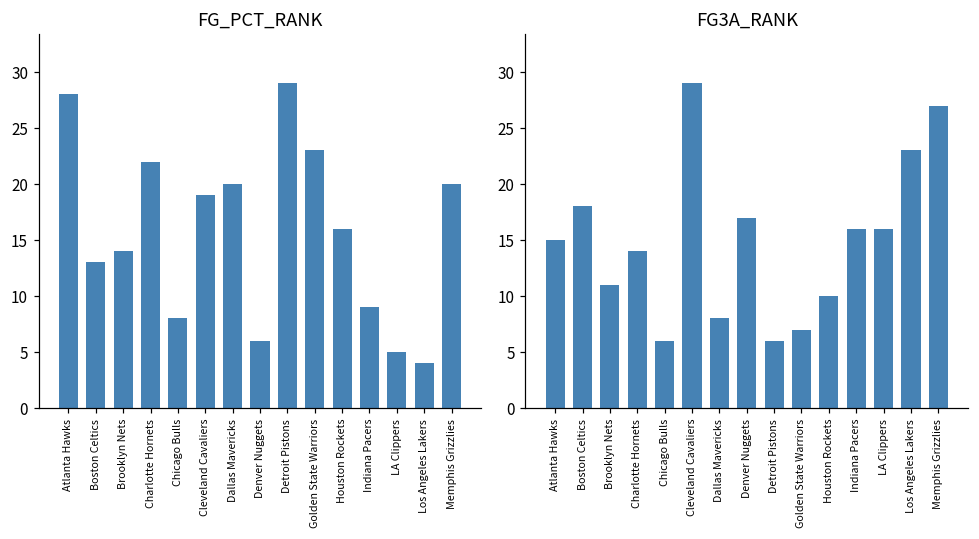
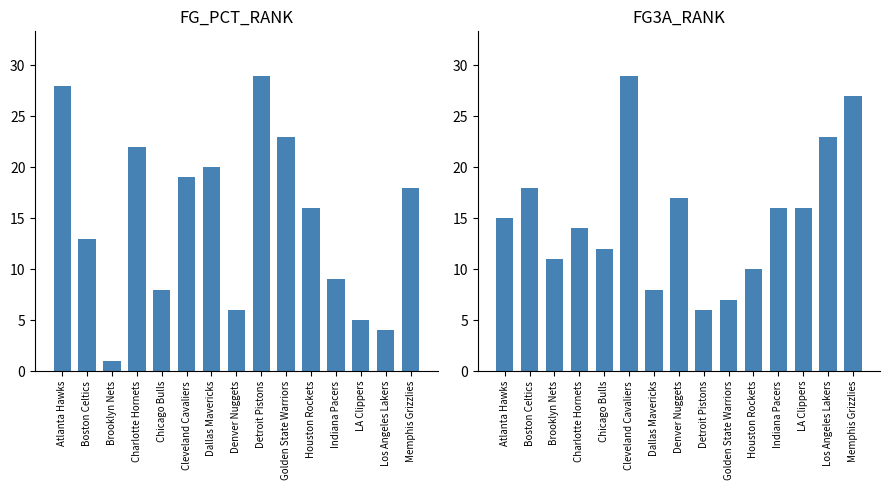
  {
    "FG_PCT_RANK": {
      "Atlanta Hawks": 28,
      "Boston Celtics": 13,
-     "Brooklyn Nets": 14,
+     "Brooklyn Nets": 1,
      "Charlotte Hornets": 22,
      "Chicago Bulls": 8,
      "Cleveland Cavaliers": 19,
      "Dallas Mavericks": 20,
      "Denver Nuggets": 6,
      "Detroit Pistons": 29,
      "Golden State Warriors": 23,
      "Houston Rockets": 16,
      "Indiana Pacers": 9,
      "LA Clippers": 5,
      "Los Angeles Lakers": 4,
-     "Memphis Grizzlies": 20
+     "Memphis Grizzlies": 18
    },
    "FG3A_RANK": {
      "Atlanta Hawks": 15,
      "Boston Celtics": 18,
      "Brooklyn Nets": 11,
      "Charlotte Hornets": 14,
-     "Chicago Bulls": 6,
+     "Chicago Bulls": 12,
      "Cleveland Cavaliers": 29,
      "Dallas Mavericks": 8,
      "Denver Nuggets": 17,
      "Detroit Pistons": 6,
      "Golden State Warriors": 7,
      "Houston Rockets": 10,
      "Indiana Pacers": 16,
      "LA Clippers": 16,
      "Los Angeles Lakers": 23,
      "Memphis Grizzlies": 27
    }
  }
